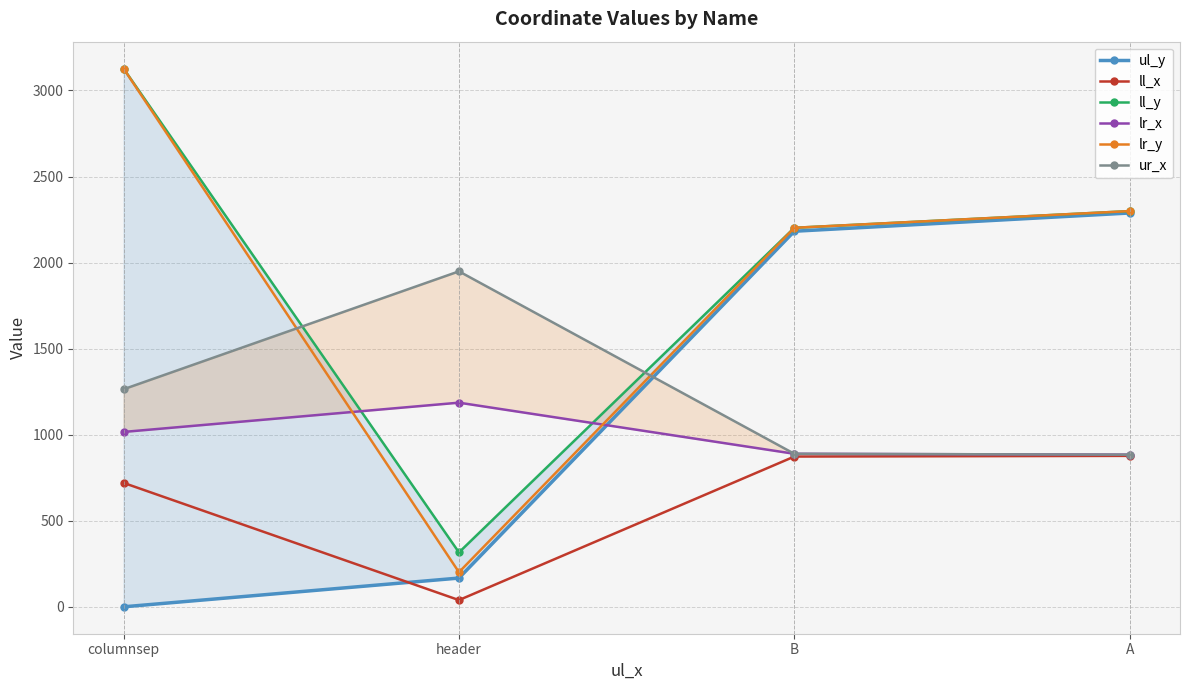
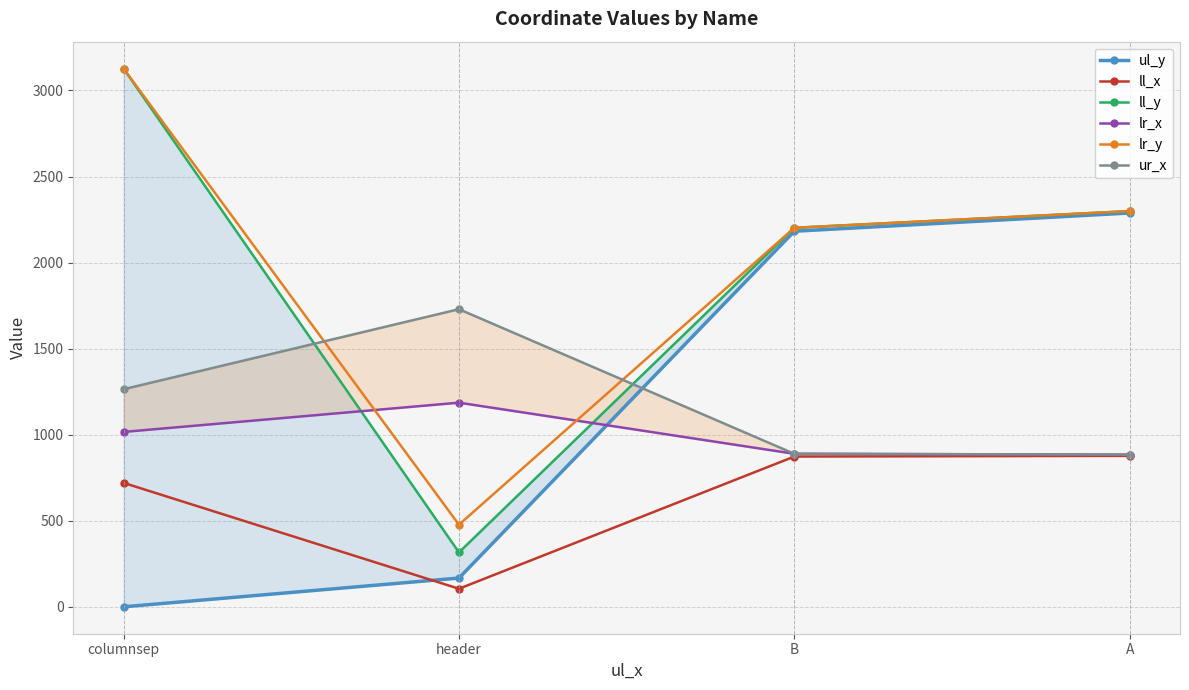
  {
    "ul_y": {
      "columnsep": 0,
      "header": 170,
      "B": 2180
    },
    "ll_x": {
      "columnsep": 720,
-     "header": 40,
+     "header": 110,
      "B": 870
    },
    "ll_y": {
      "header": 320
    },
    "lr_x": {
      "columnsep": 1020,
      "header": 1190
    },
    "lr_y": {
-     "header": 200
+     "header": 480
    },
    "ur_x": {
      "columnsep": 1260,
-     "header": 1950
+     "header": 1730
    }
  }
